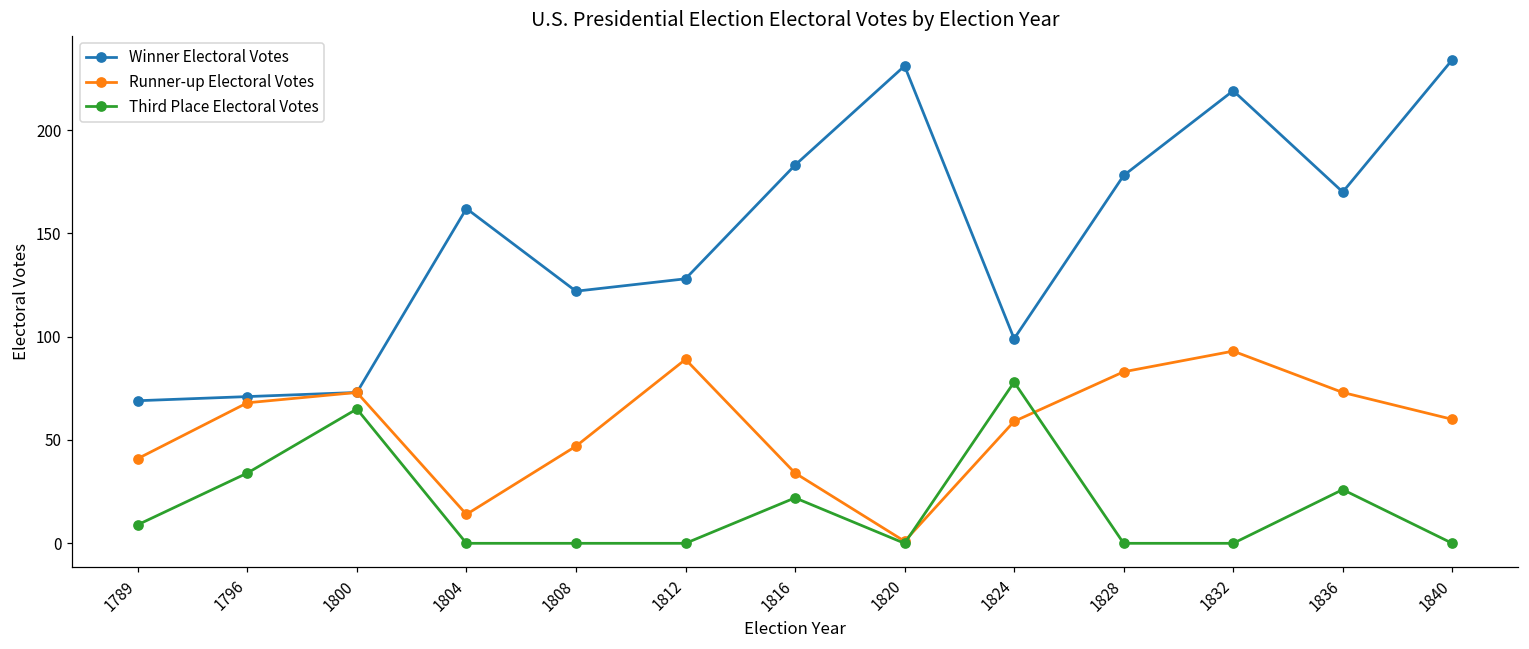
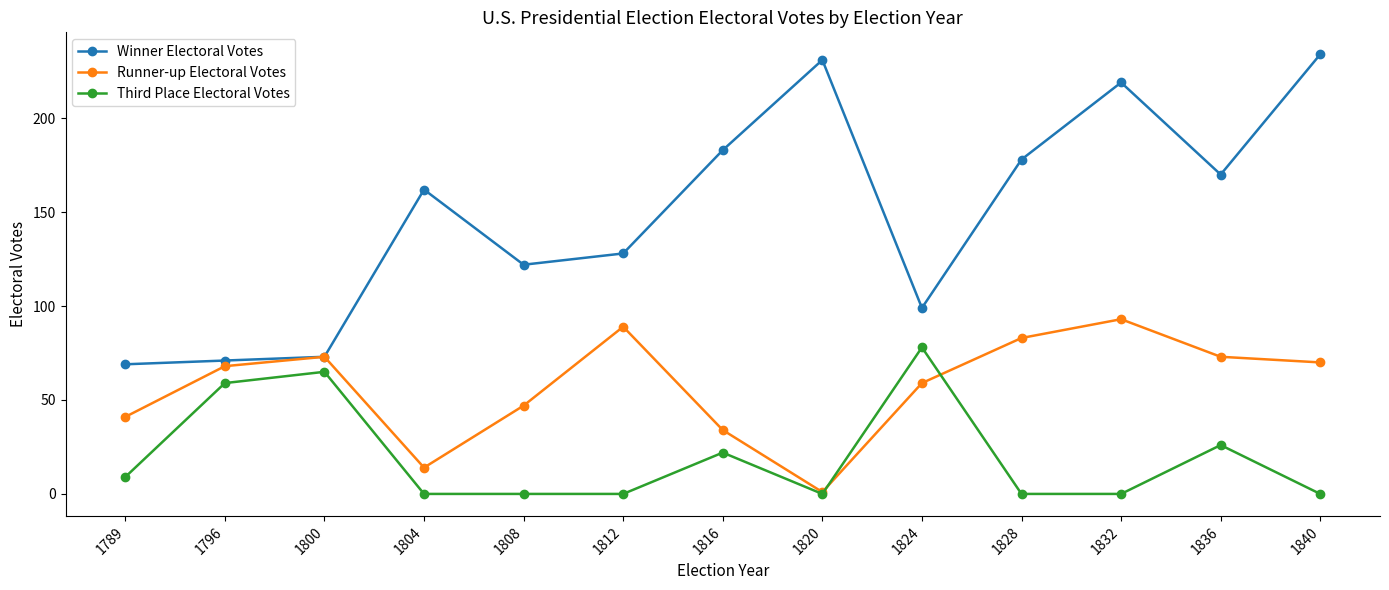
  {
    "Winner Electoral Votes": {
      "1789": 69,
      "1796": 71,
      "1804": 162,
      "1808": 122,
      "1812": 128,
      "1816": 183,
      "1820": 231,
      "1824": 99,
      "1828": 178,
      "1832": 219,
      "1836": 170,
      "1840": 234
    },
    "Runner-up Electoral Votes": {
      "1789": 41,
      "1796": 68,
      "1804": 14,
      "1808": 47,
      "1812": 89,
      "1816": 34,
      "1824": 59,
      "1828": 83,
      "1832": 93,
      "1836": 73,
-     "1840": 60
+     "1840": 70
    },
    "Third Place Electoral Votes": {
      "1789": 9,
-     "1796": 34,
+     "1796": 59,
      "1800": 65,
      "1804": 0,
      "1808": 0,
      "1812": 0,
      "1816": 22,
      "1824": 78,
      "1828": 0,
      "1832": 0,
      "1836": 26,
      "1840": 0
    }
  }
